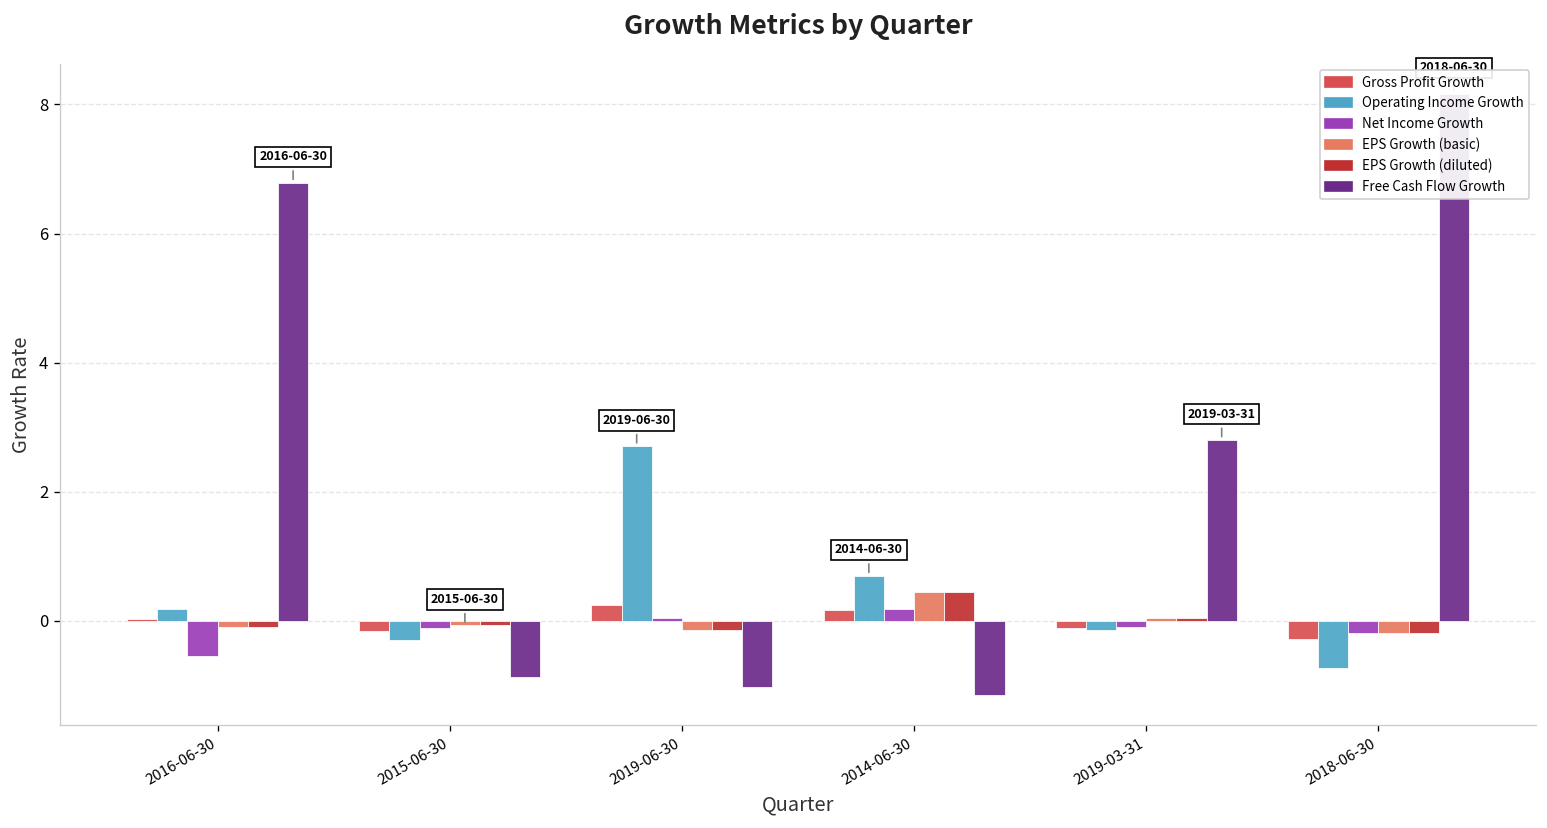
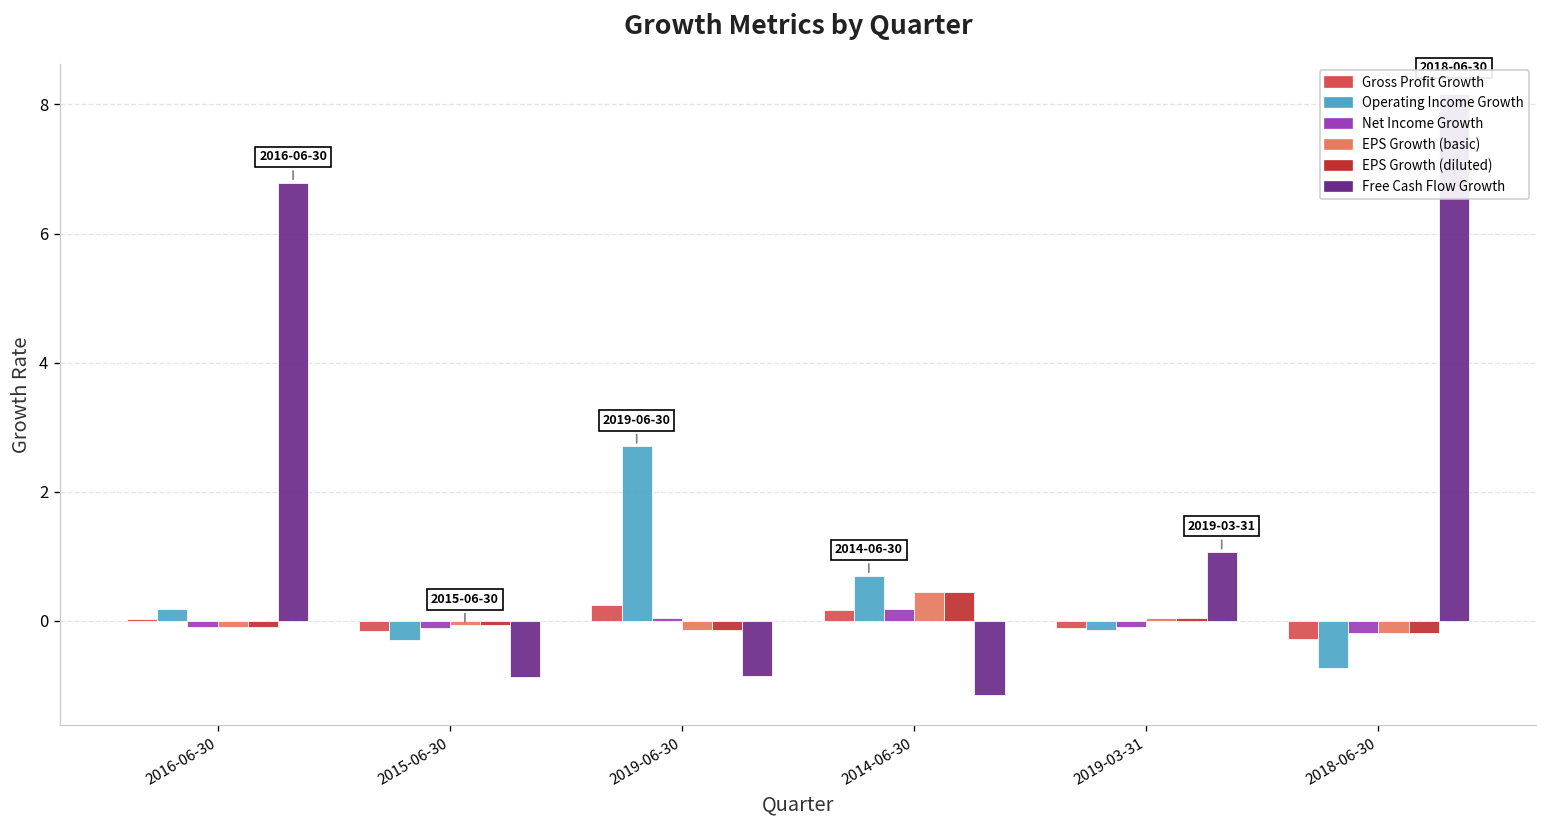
  {
    "Operating Income Growth": {
      "2016-06-30": 0.2,
      "2015-06-30": -0.3,
      "2019-03-31": -0.1,
      "2018-06-30": -0.7
    },
    "Net Income Growth": {
-     "2016-06-30": -0.5,
+     "2016-06-30": -0.1,
      "2015-06-30": -0.1,
      "2014-06-30": 0.2,
      "2019-03-31": -0.1,
      "2018-06-30": -0.2
    },
    "Free Cash Flow Growth": {
      "2015-06-30": -0.9,
-     "2019-06-30": -1.0,
+     "2019-06-30": -0.9,
      "2014-06-30": -1.1,
-     "2019-03-31": 2.8
+     "2019-03-31": 1.1
    }
  }
